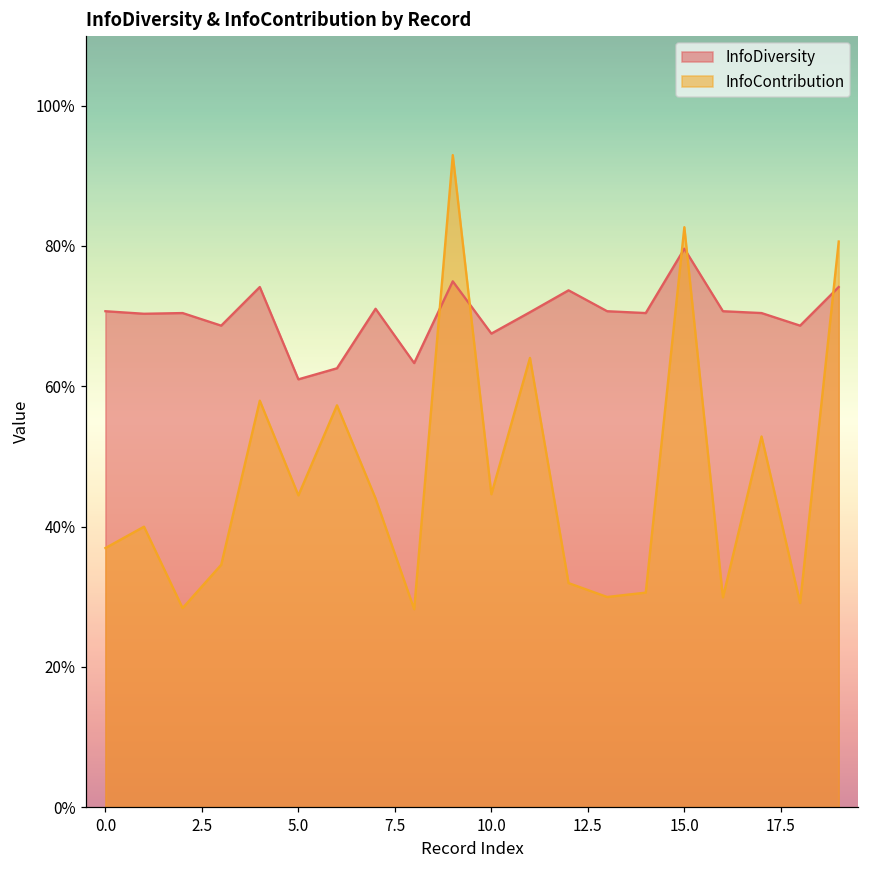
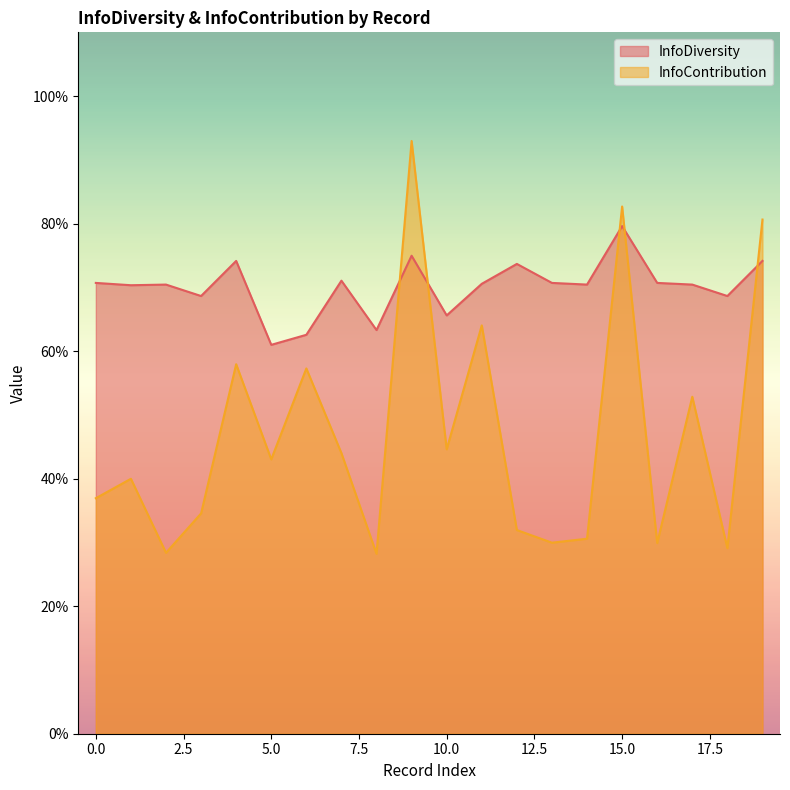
  {
    "InfoDiversity": {
      "0.0": "71%",
      "5.0": "61%",
-     "10.0": "68%",
+     "10.0": "66%",
      "15.0": "80%"
    },
    "InfoContribution": {
      "0.0": "37%",
-     "5.0": "44%",
+     "5.0": "43%",
      "10.0": "45%",
      "15.0": "83%"
    }
  }
